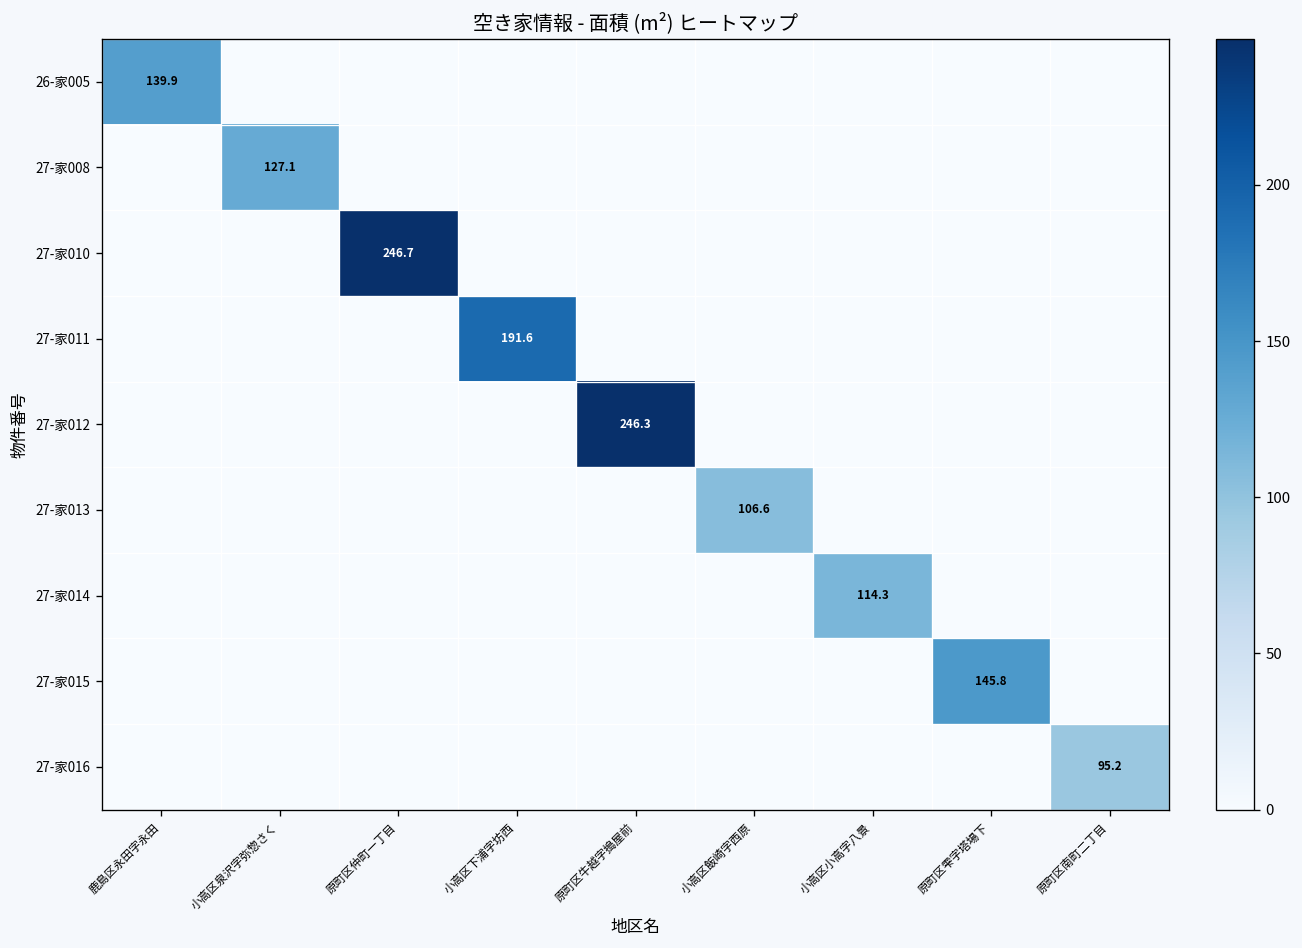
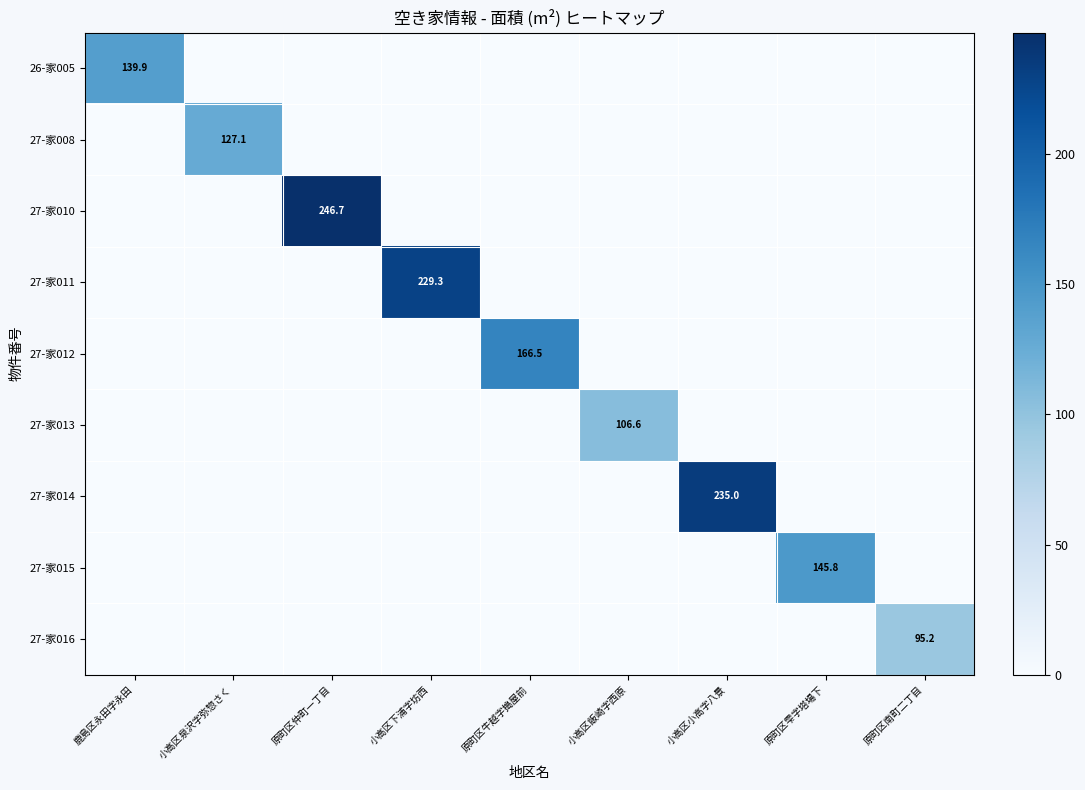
  {
    "26-家005": {
      "鹿島区永田字永田": 139.9
    },
    "27-家008": {
      "小高区泉沢字弥惣さく": 127.1
    },
    "27-家010": {
      "原町区仲町一丁目": 246.7
    },
    "27-家011": {
-     "小高区下浦字坊西": 191.6
+     "小高区下浦字坊西": 229.3
    },
    "27-家012": {
-     "原町区牛越字搗屋前": 246.3
+     "原町区牛越字搗屋前": 166.5
    },
    "27-家013": {
      "小高区飯崎字西原": 106.6
    },
    "27-家014": {
-     "小高区小高字八景": 114.3
+     "小高区小高字八景": 235.0
    },
    "27-家015": {
      "原町区雫字塔場下": 145.8
    },
    "27-家016": {
      "原町区南町二丁目": 95.2
    }
  }
